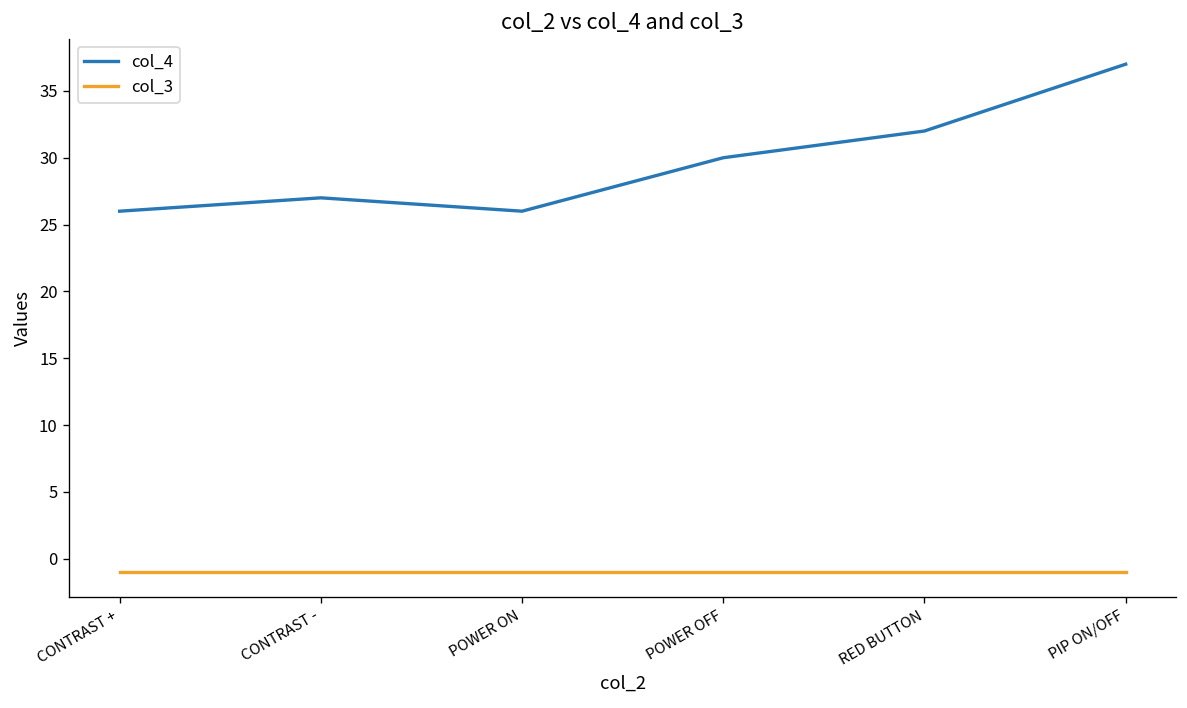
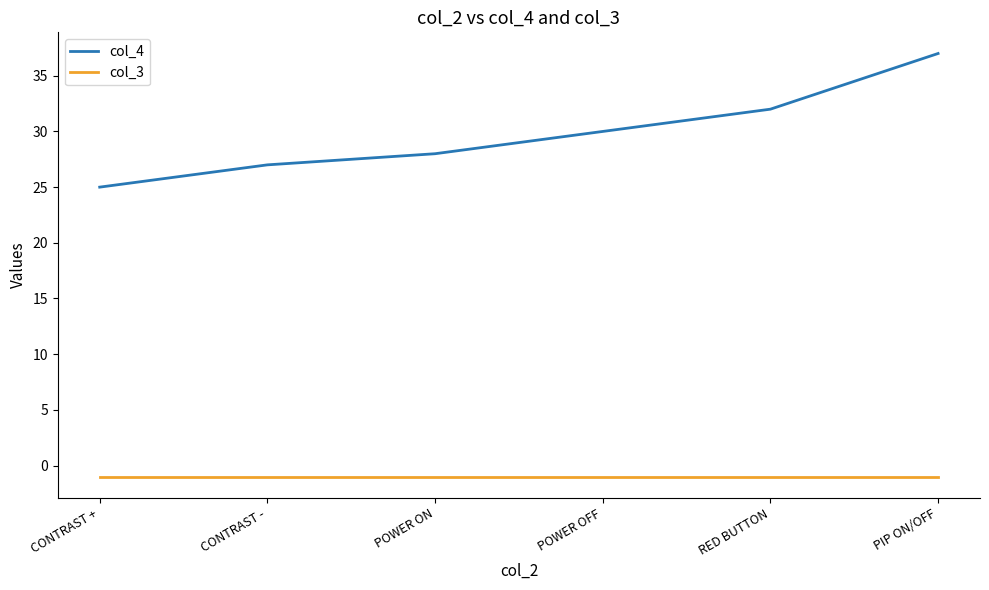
  {
    "col_4": {
-     "CONTRAST +": 26,
+     "CONTRAST +": 25,
      "CONTRAST -": 27,
-     "POWER ON": 26,
+     "POWER ON": 28,
      "POWER OFF": 30,
      "RED BUTTON": 32,
      "PIP ON/OFF": 37
    },
    "col_3": {
      "CONTRAST +": -1,
      "CONTRAST -": -1,
      "POWER ON": -1,
      "POWER OFF": -1,
      "RED BUTTON": -1,
      "PIP ON/OFF": -1
    }
  }
